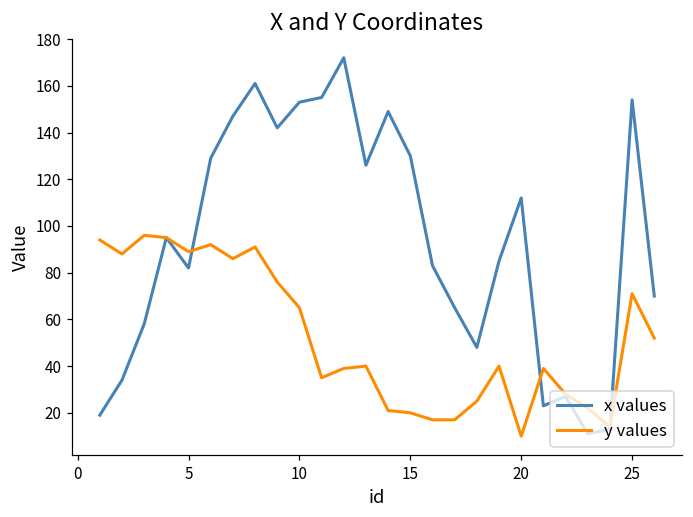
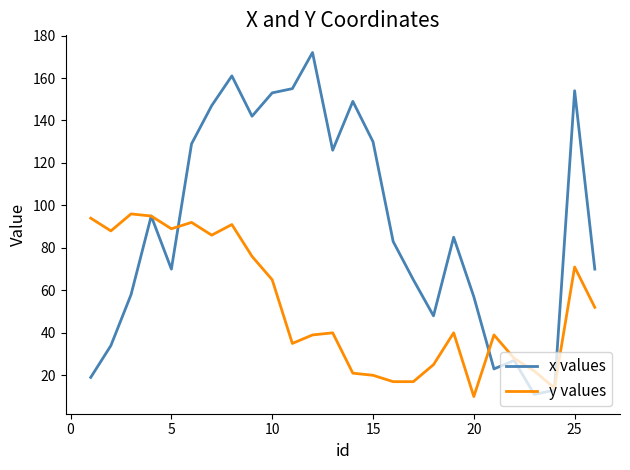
  {
    "x values": {
-     "5": 82,
+     "5": 70,
      "10": 153,
      "15": 130,
-     "20": 112,
+     "20": 57,
      "25": 154
    },
    "y values": {
      "5": 89,
      "10": 65,
      "15": 20,
      "20": 10,
      "25": 71
    }
  }
